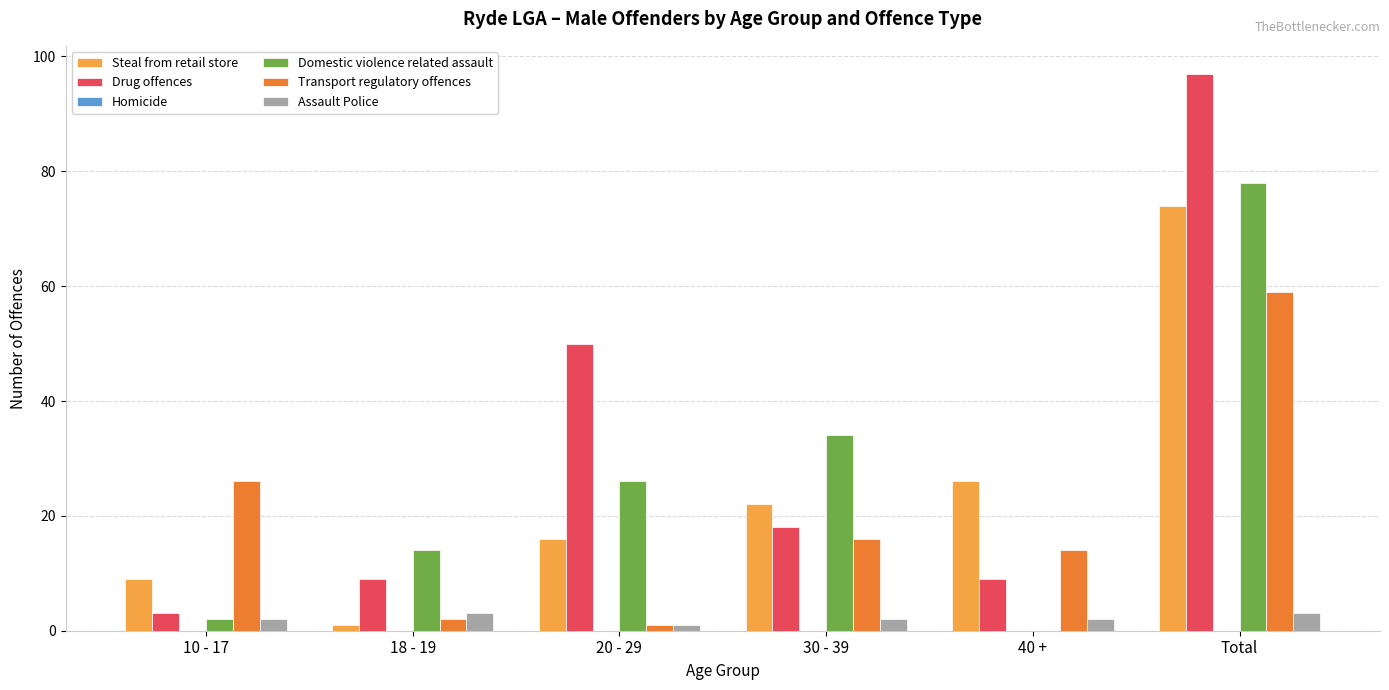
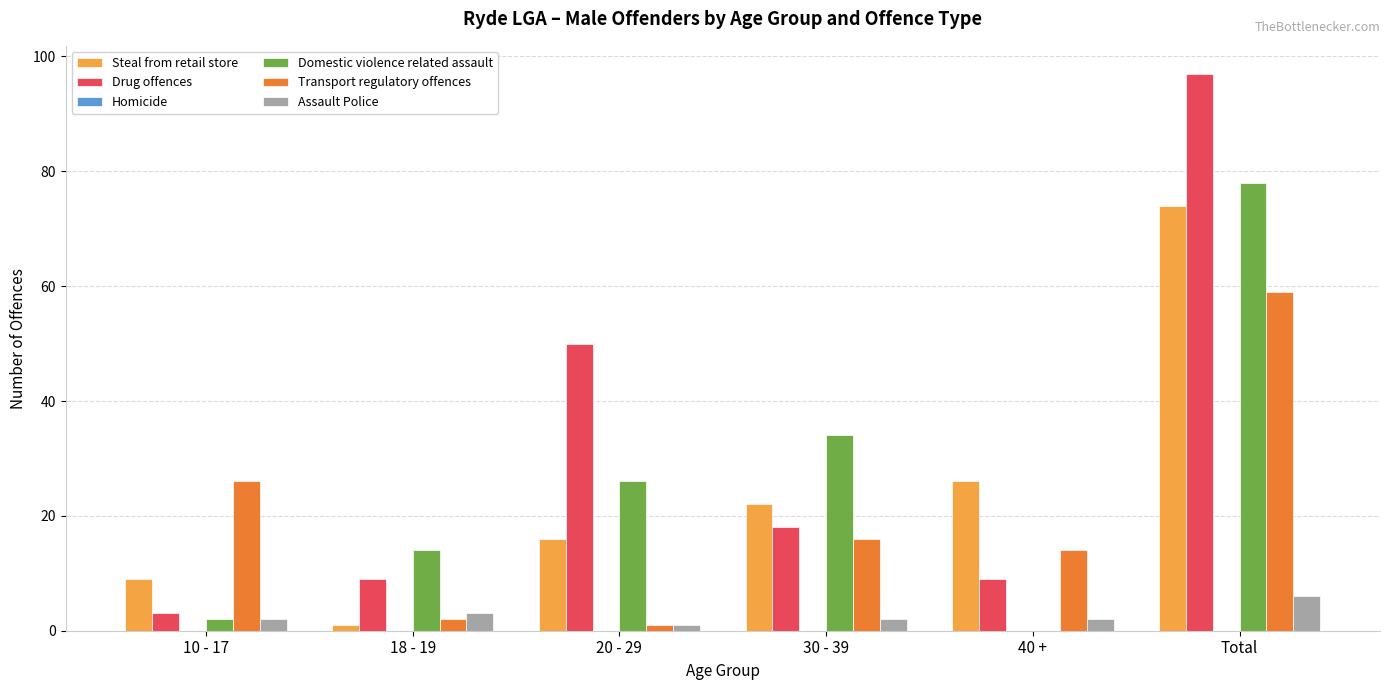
  {
    "Drug offences": {
      "10 - 17": 3,
      "18 - 19": 9,
      "20 - 29": 50,
      "30 - 39": 18,
      "40 +": 9,
      "Total": 97
    },
    "Homicide": {
      "10 - 17": 0,
      "18 - 19": 0,
      "20 - 29": 0,
      "30 - 39": 0,
      "40 +": 0,
      "Total": 0
    },
    "Domestic violence related assault": {
      "10 - 17": 2,
      "18 - 19": 14,
      "20 - 29": 26,
      "30 - 39": 34,
      "40 +": 0,
      "Total": 78
    },
    "Assault Police": {
      "10 - 17": 2,
      "18 - 19": 3,
      "20 - 29": 1,
      "30 - 39": 2,
      "40 +": 2,
-     "Total": 3
+     "Total": 6
    }
  }
